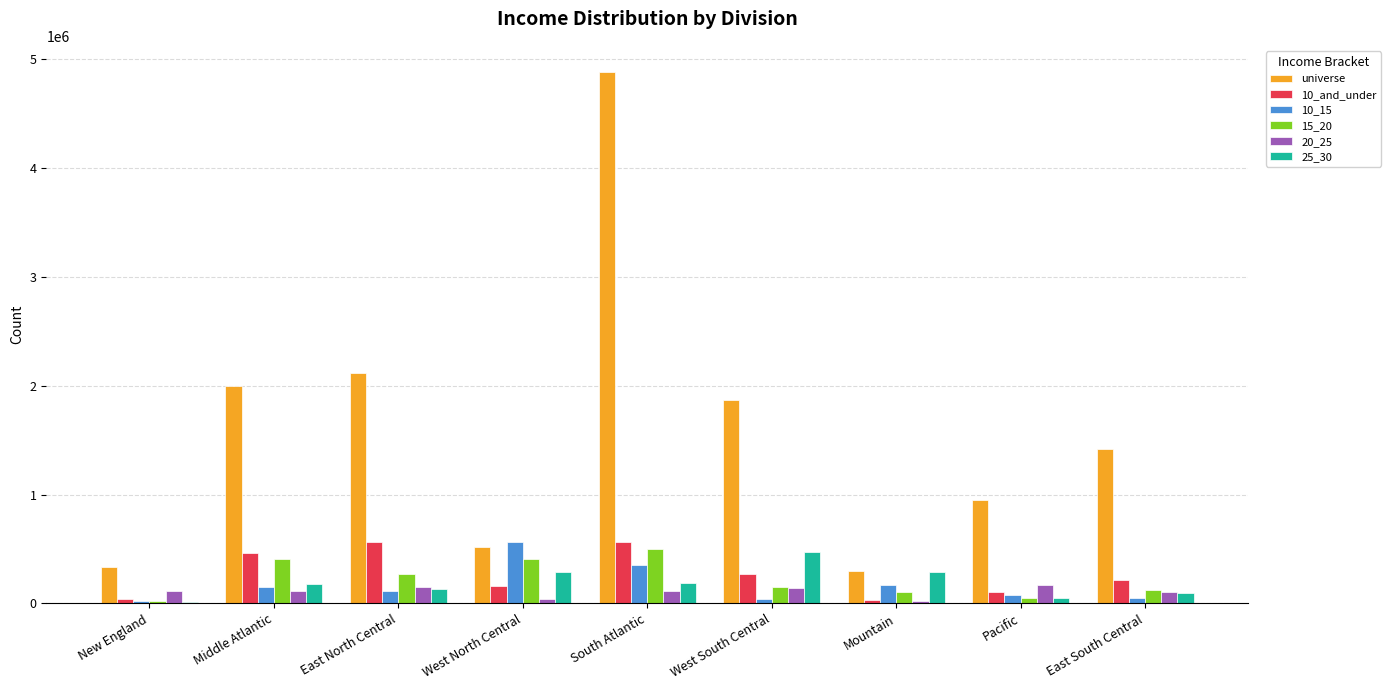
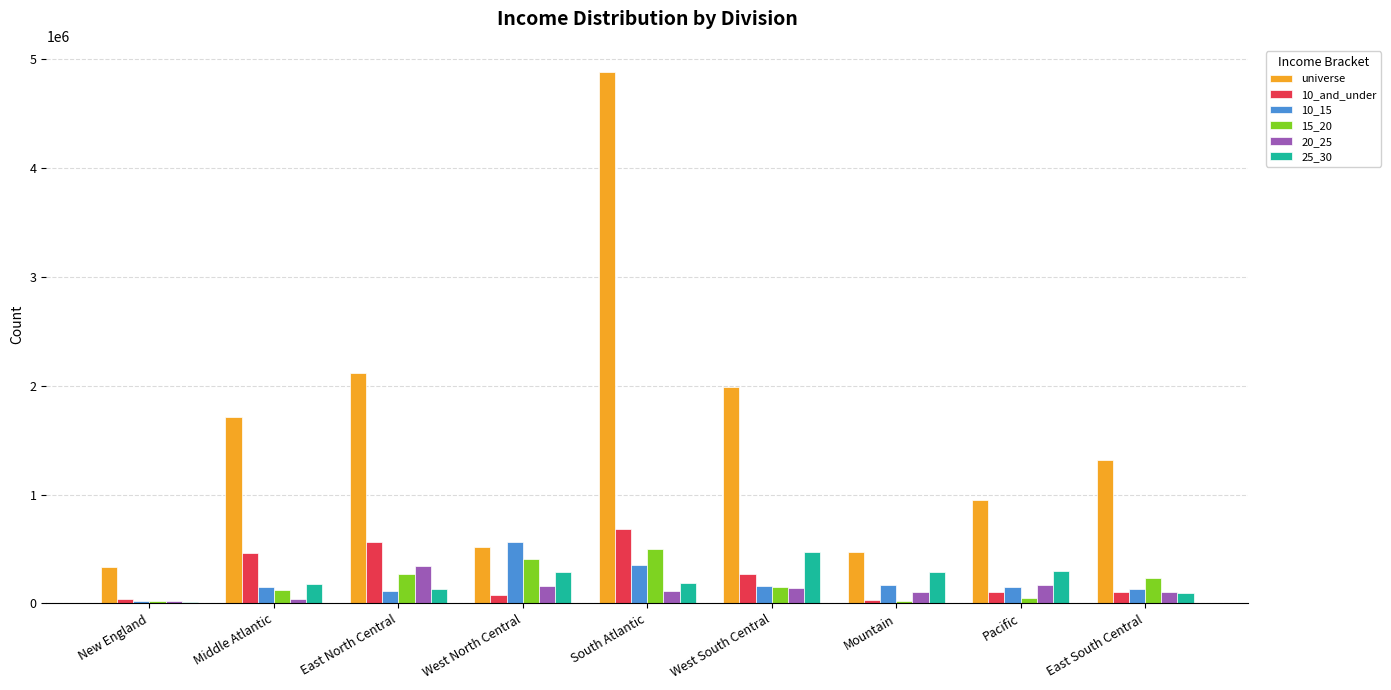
  {
    "universe": {
      "New England": 330000,
-     "Middle Atlantic": 2000000,
+     "Middle Atlantic": 1710000,
      "East North Central": 2110000,
      "West North Central": 510000,
      "South Atlantic": 4880000,
-     "West South Central": 1870000,
-     "Mountain": 300000,
+     "West South Central": 1990000,
+     "Mountain": 480000,
      "Pacific": 950000,
-     "East South Central": 1420000
+     "East South Central": 1320000
    },
    "10_and_under": {
      "New England": 40000,
      "Middle Atlantic": 460000,
      "East North Central": 560000,
-     "West North Central": 160000,
-     "South Atlantic": 570000,
+     "West North Central": 80000,
+     "South Atlantic": 680000,
      "West South Central": 270000,
      "Mountain": 40000,
      "Pacific": 100000,
-     "East South Central": 220000
+     "East South Central": 100000
    },
    "10_15": {
      "New England": 20000,
      "Middle Atlantic": 150000,
      "East North Central": 110000,
      "West North Central": 560000,
      "South Atlantic": 350000,
-     "West South Central": 40000,
+     "West South Central": 160000,
      "Mountain": 170000,
-     "Pacific": 80000,
-     "East South Central": 50000
+     "Pacific": 160000,
+     "East South Central": 140000
    },
    "15_20": {
-     "Middle Atlantic": 410000,
+     "Middle Atlantic": 120000,
      "East North Central": 270000,
      "West North Central": 410000,
      "South Atlantic": 500000,
      "West South Central": 150000,
-     "Mountain": 100000,
+     "Mountain": 20000,
      "Pacific": 50000,
-     "East South Central": 120000
+     "East South Central": 240000
    },
    "20_25": {
-     "New England": 110000,
-     "Middle Atlantic": 110000,
-     "East North Central": 150000,
-     "West North Central": 40000,
+     "New England": 20000,
+     "Middle Atlantic": 40000,
+     "East North Central": 340000,
+     "West North Central": 160000,
      "South Atlantic": 110000,
      "West South Central": 140000,
-     "Mountain": 20000,
+     "Mountain": 110000,
      "Pacific": 170000,
      "East South Central": 110000
    },
    "25_30": {
      "Middle Atlantic": 180000,
      "East North Central": 130000,
      "West North Central": 290000,
      "South Atlantic": 190000,
      "West South Central": 470000,
      "Mountain": 290000,
-     "Pacific": 50000,
+     "Pacific": 300000,
      "East South Central": 100000
    }
  }
